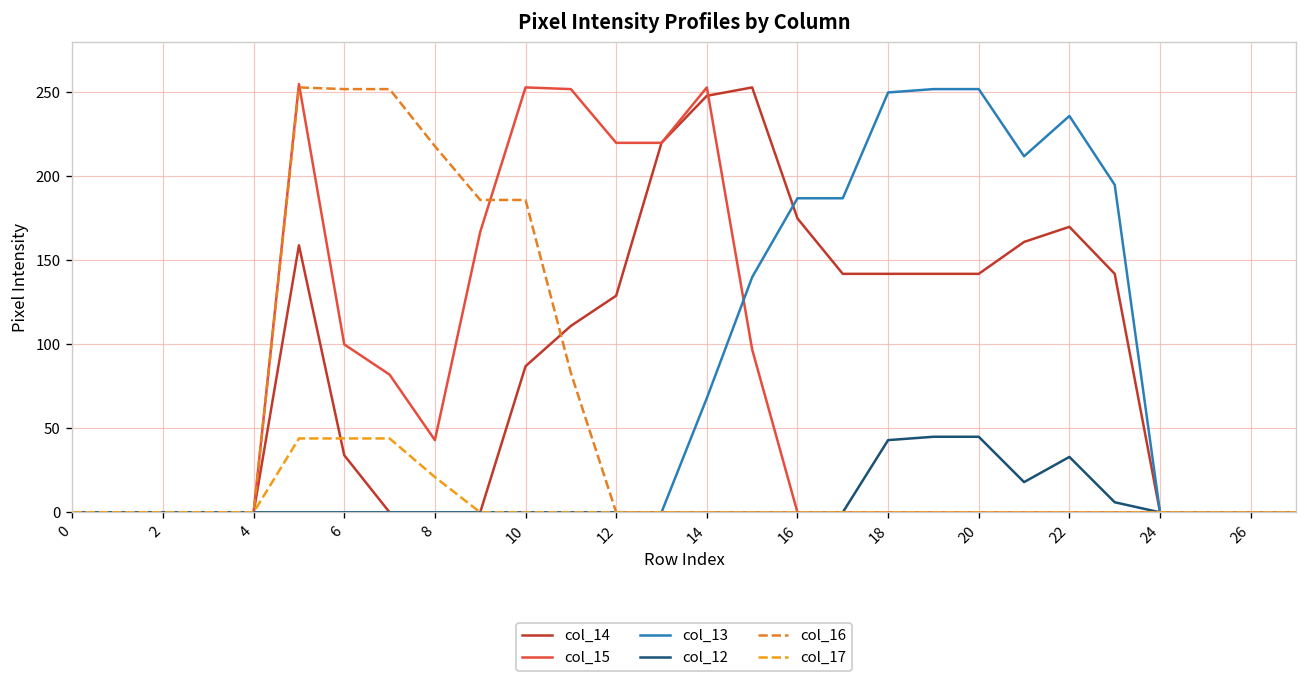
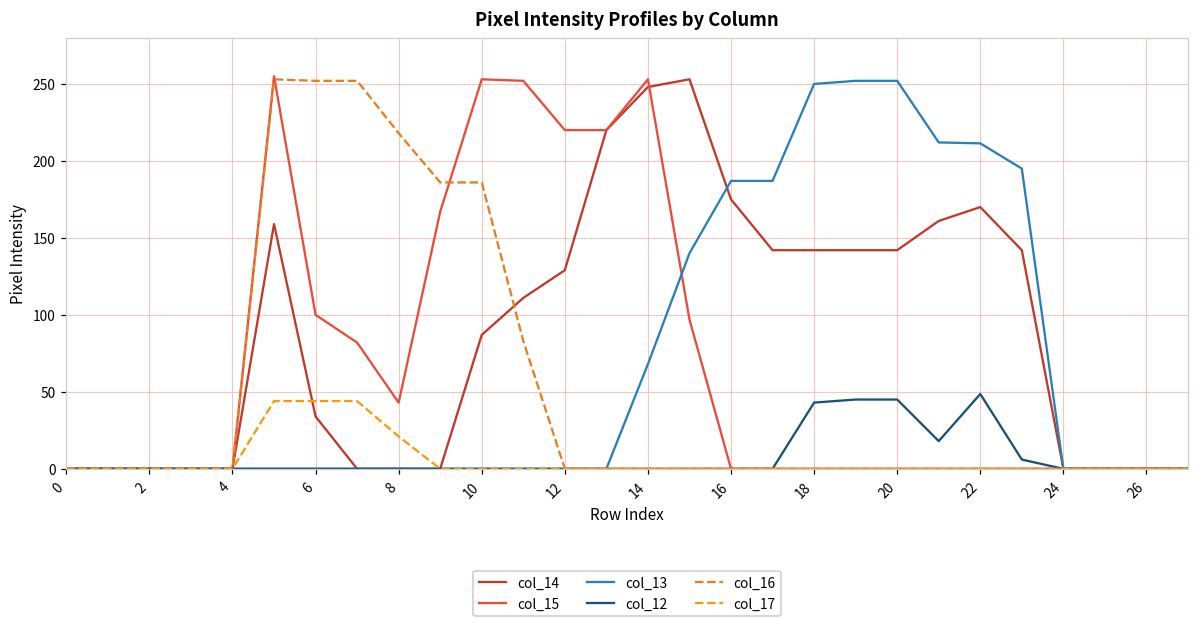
  {
    "col_13": {
      "14": 68,
      "16": 187,
      "18": 250,
      "20": 252,
-     "22": 236
+     "22": 211
    },
    "col_12": {
      "18": 43,
      "20": 45,
-     "22": 33
+     "22": 49
    }
  }
